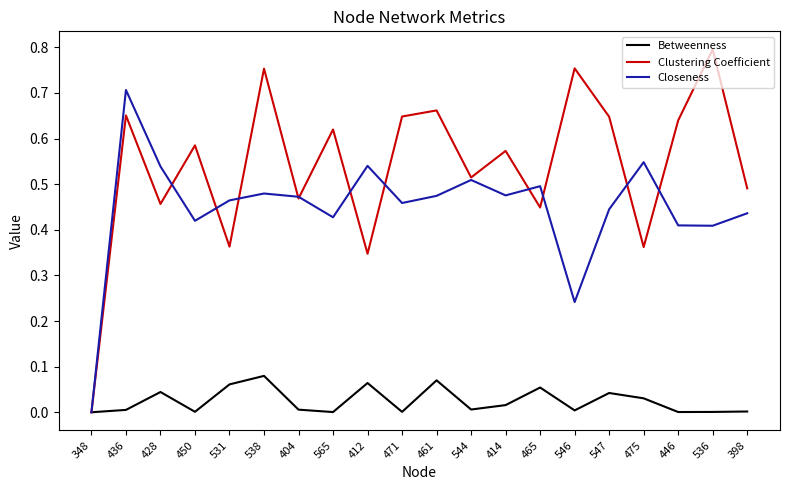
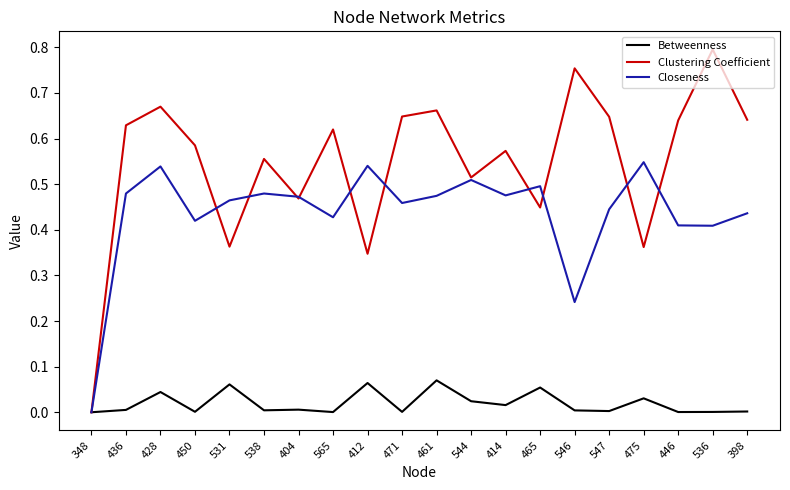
  {
    "Betweenness": {
      "436": 0.01,
      "428": 0.04,
      "450": 0.00,
      "531": 0.06,
-     "538": 0.08,
+     "538": 0.00,
      "404": 0.01,
      "565": 0.00,
      "412": 0.06,
      "471": 0.00,
      "461": 0.07,
-     "544": 0.01,
+     "544": 0.02,
      "414": 0.02,
      "465": 0.05,
      "546": 0.00,
-     "547": 0.04,
+     "547": 0.00,
      "475": 0.03,
      "446": 0.00,
      "536": 0.00,
      "398": 0.00
    },
    "Clustering Coefficient": {
-     "436": 0.65,
-     "428": 0.46,
+     "436": 0.63,
+     "428": 0.67,
      "450": 0.59,
      "531": 0.36,
-     "538": 0.75,
+     "538": 0.56,
      "565": 0.62,
      "412": 0.35,
      "471": 0.65,
      "461": 0.66,
      "414": 0.57,
      "465": 0.45,
      "546": 0.75,
      "547": 0.65,
      "475": 0.36,
      "446": 0.64,
-     "398": 0.49
+     "398": 0.64
    },
    "Closeness": {
-     "436": 0.71,
+     "436": 0.48,
      "428": 0.54,
      "450": 0.42,
      "531": 0.46,
      "538": 0.48,
      "565": 0.43,
      "412": 0.54,
      "471": 0.46,
      "461": 0.47,
      "414": 0.48,
      "465": 0.50,
      "546": 0.24,
      "547": 0.44,
      "475": 0.55,
      "446": 0.41,
      "536": 0.41,
      "398": 0.44
    }
  }
